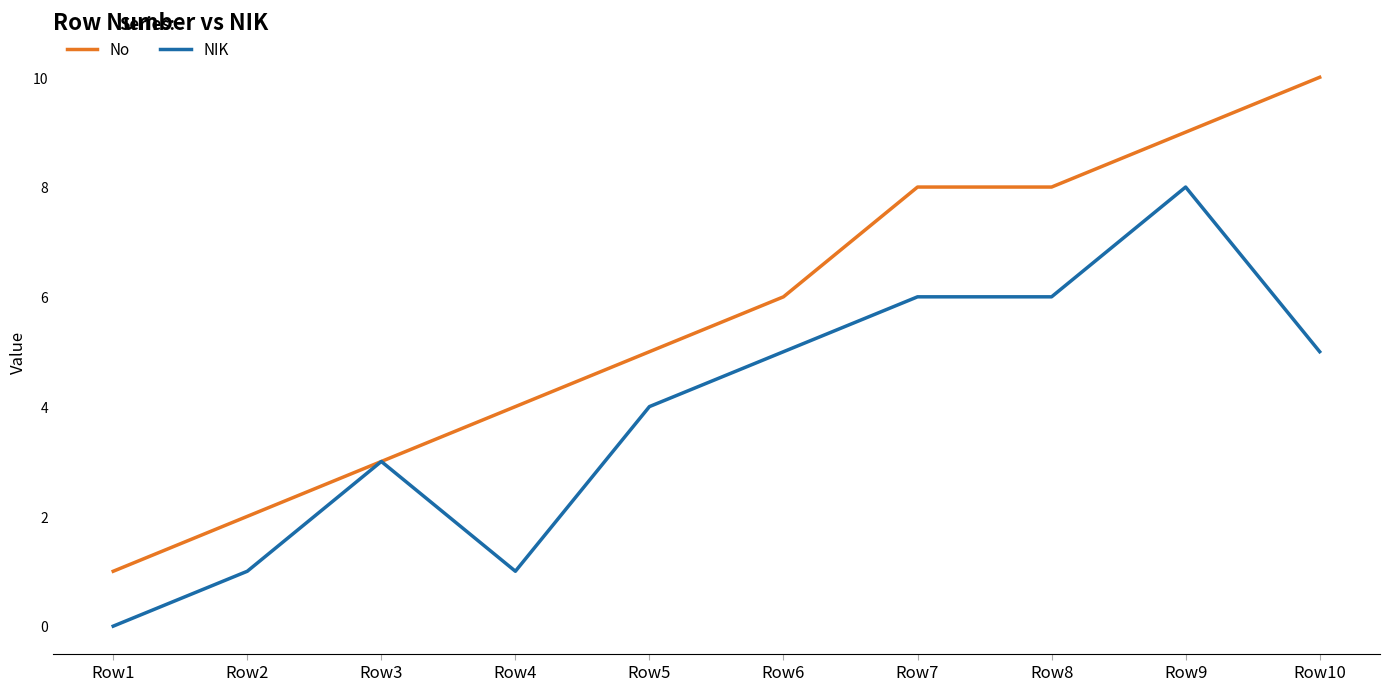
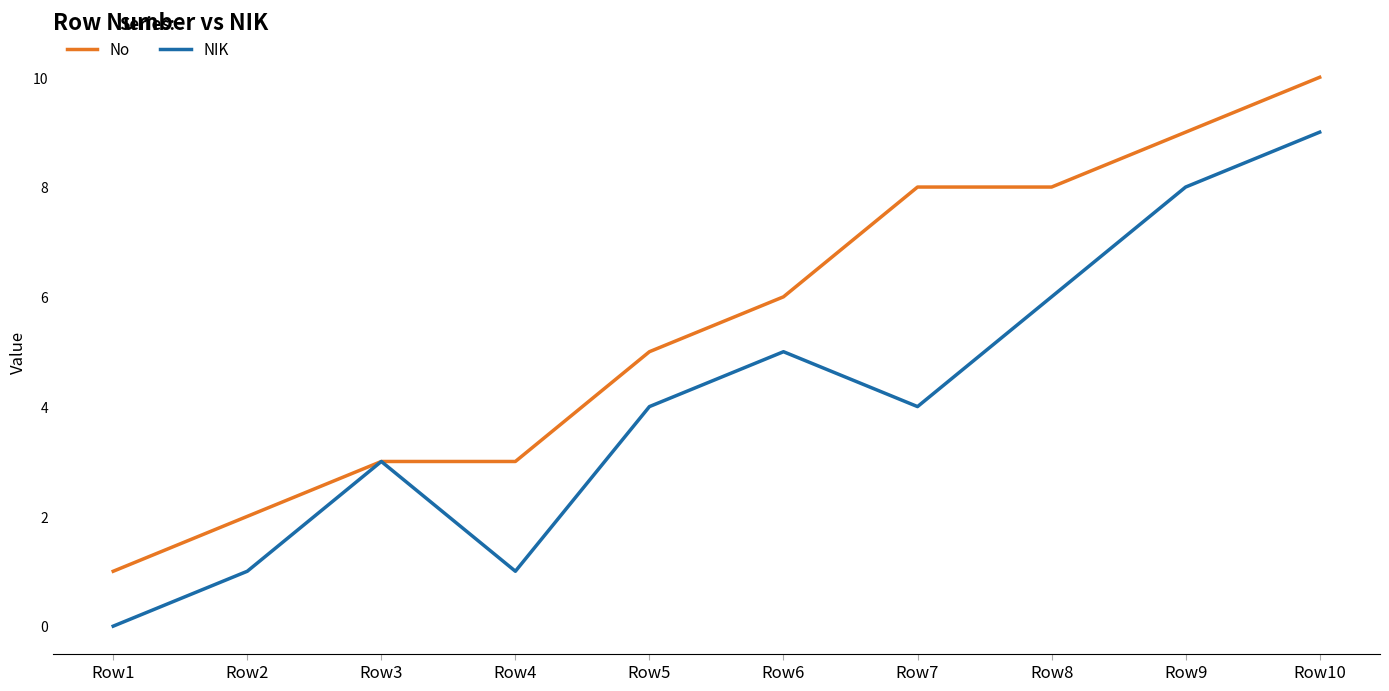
  {
    "No": {
      "Row1": 1,
      "Row2": 2,
-     "Row4": 4,
+     "Row4": 3,
      "Row5": 5,
      "Row6": 6,
      "Row7": 8,
      "Row8": 8,
      "Row9": 9,
      "Row10": 10
    },
    "NIK": {
      "Row1": 0,
      "Row2": 1,
      "Row4": 1,
      "Row5": 4,
      "Row6": 5,
-     "Row7": 6,
+     "Row7": 4,
      "Row8": 6,
      "Row9": 8,
-     "Row10": 5
+     "Row10": 9
    }
  }
